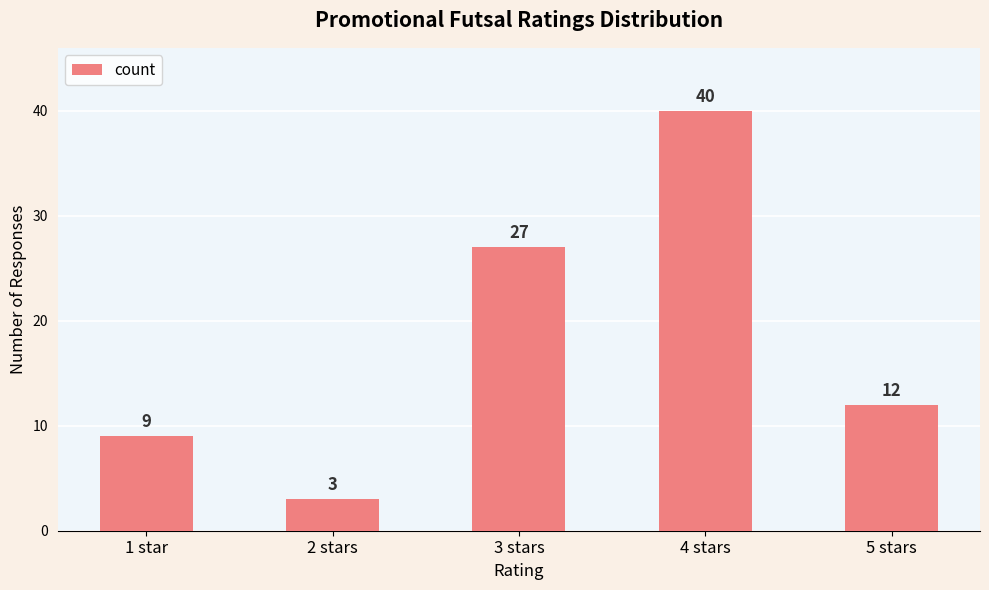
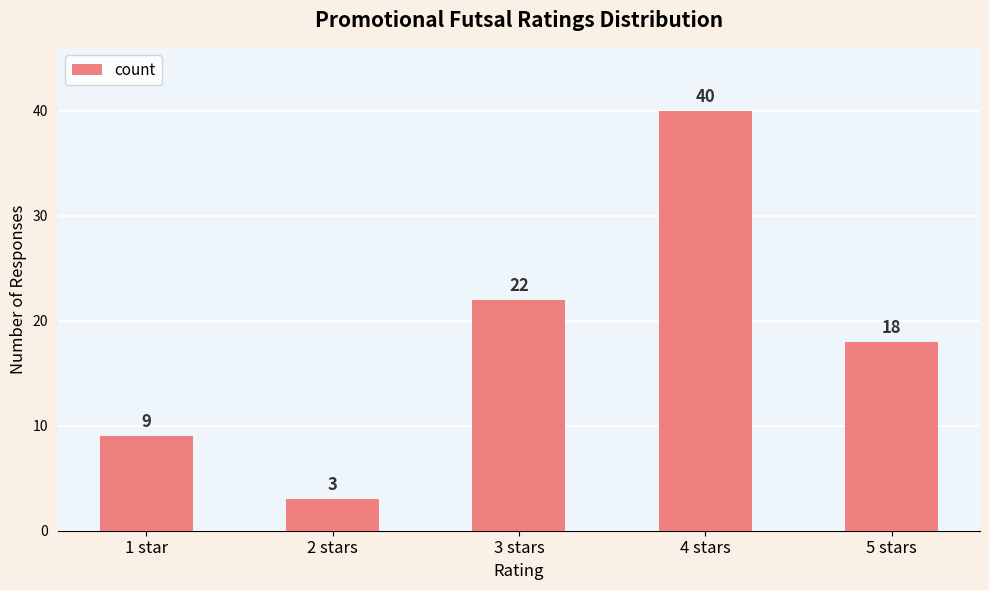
  {
    "1 star": 9,
    "2 stars": 3,
-   "3 stars": 27,
+   "3 stars": 22,
    "4 stars": 40,
-   "5 stars": 12
+   "5 stars": 18
  }
